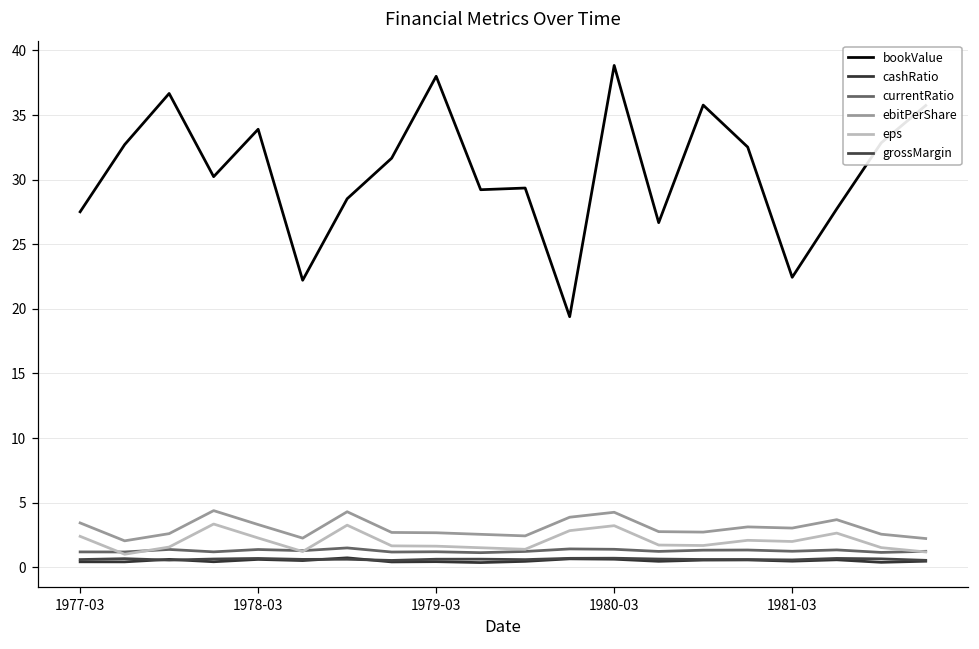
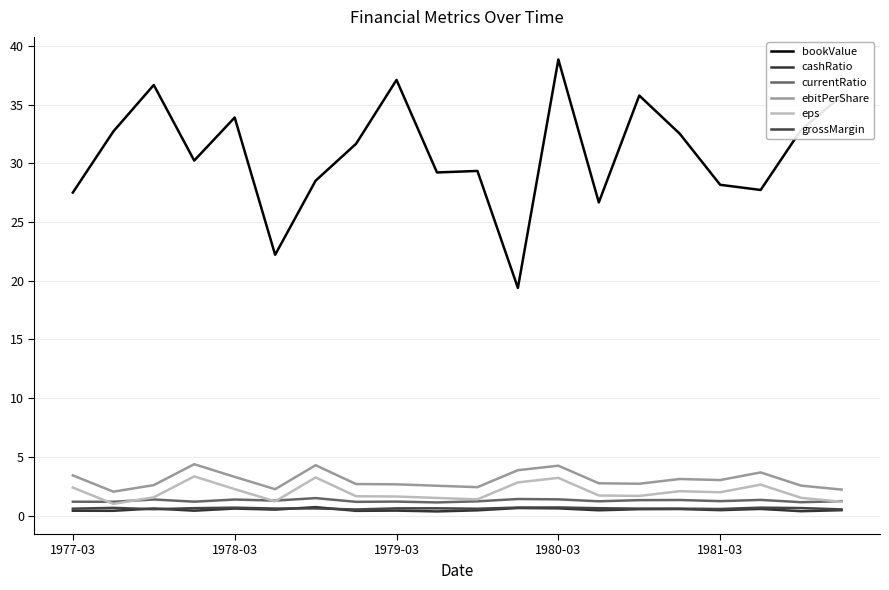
  {
    "bookValue": {
      "1977-03": 27.5,
      "1978-03": 33.9,
-     "1979-03": 38.0,
+     "1979-03": 37.1,
      "1980-03": 38.8,
-     "1981-03": 22.4
+     "1981-03": 28.2
    }
  }
